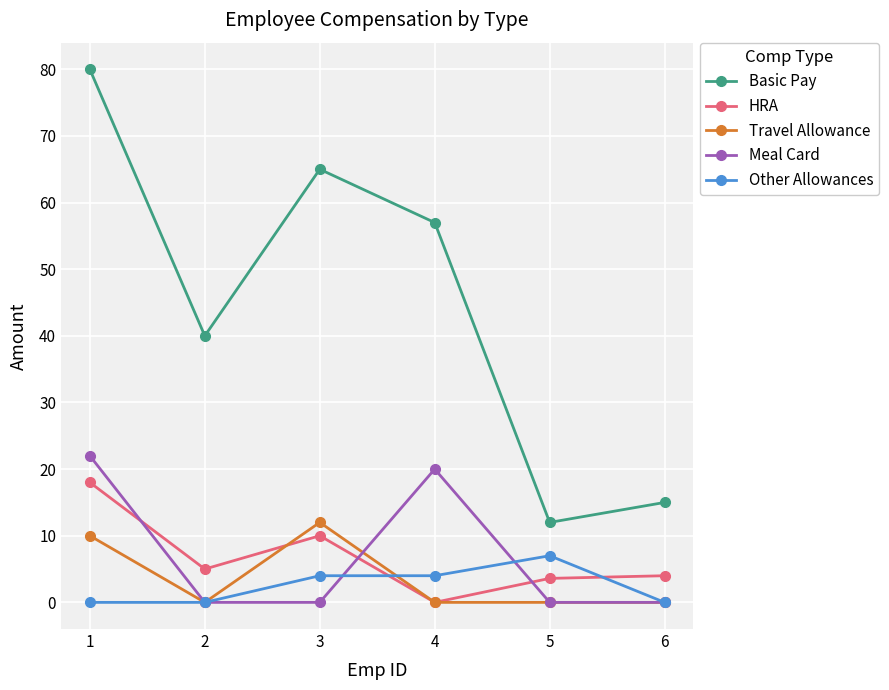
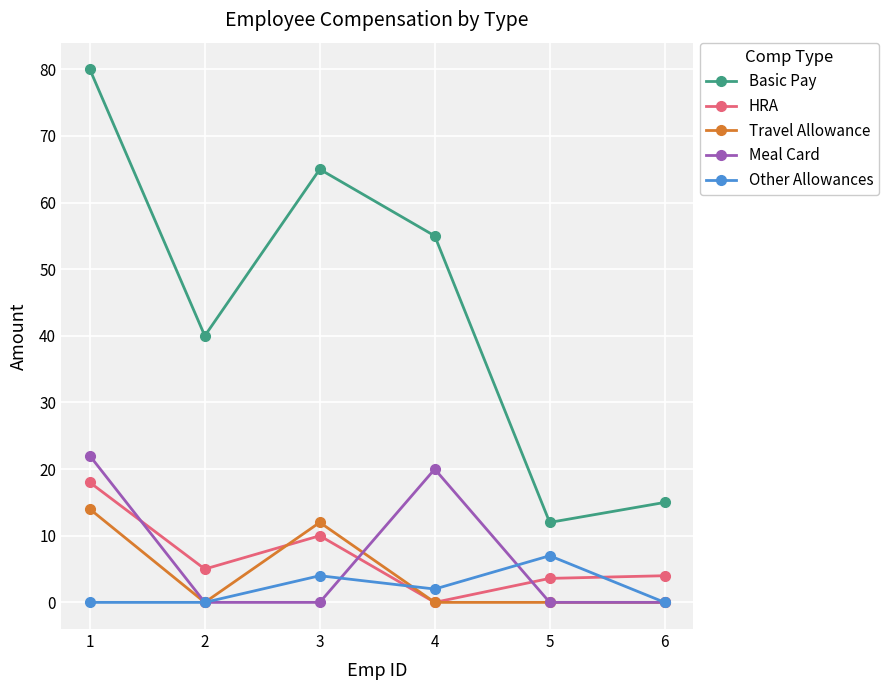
  {
    "Basic Pay": {
      "1": 80,
      "2": 40,
      "3": 65,
-     "4": 57,
+     "4": 55,
      "5": 12,
      "6": 15
    },
    "HRA": {
      "1": 18,
      "2": 5,
      "3": 10,
      "5": 4,
      "6": 4
    },
    "Travel Allowance": {
-     "1": 10,
+     "1": 14,
      "3": 12
    },
    "Meal Card": {
      "1": 22,
      "3": 0,
      "4": 20
    },
    "Other Allowances": {
      "1": 0,
      "3": 4,
-     "4": 4,
+     "4": 2,
      "5": 7
    }
  }
